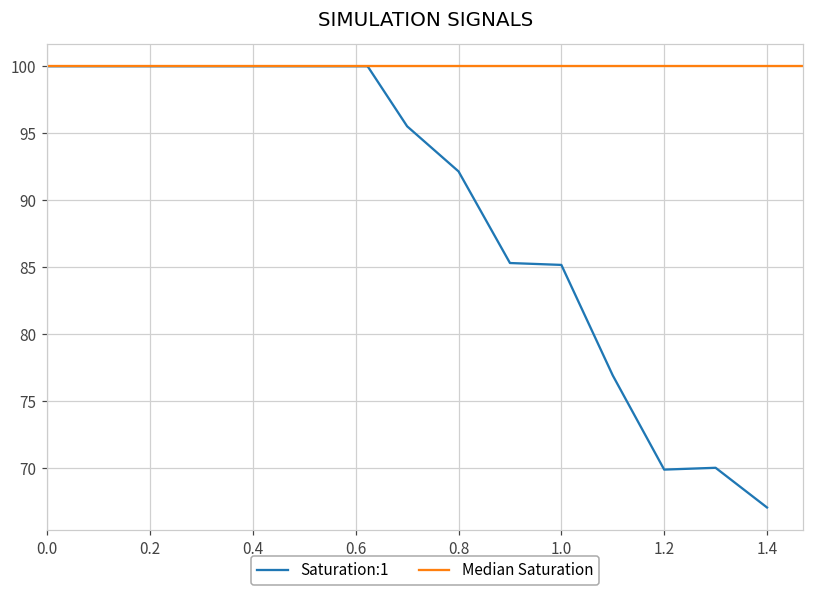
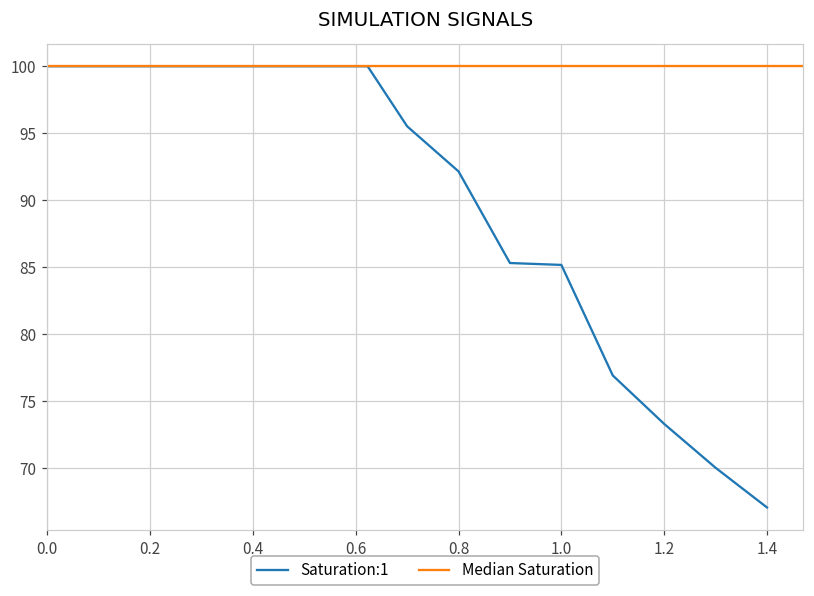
  {
    "0.0": 100.0,
    "0.2": 100.0,
    "0.4": 100.0,
    "0.6": 100.0,
    "0.8": 92.2,
    "1.0": 85.2,
-   "1.2": 69.9,
+   "1.2": 73.3,
    "1.4": 67.1
  }
